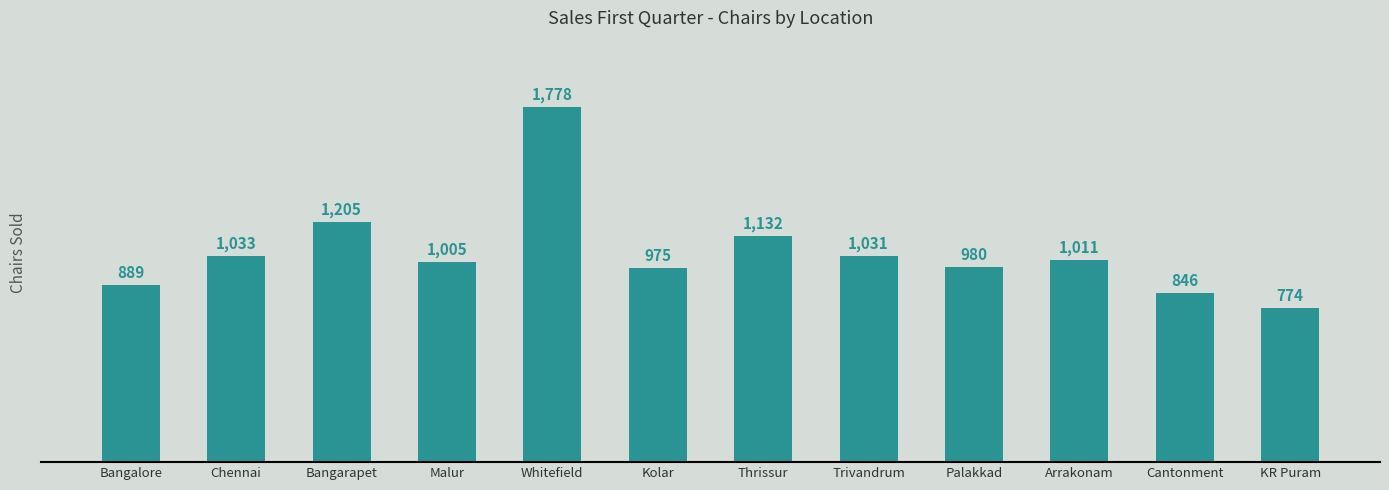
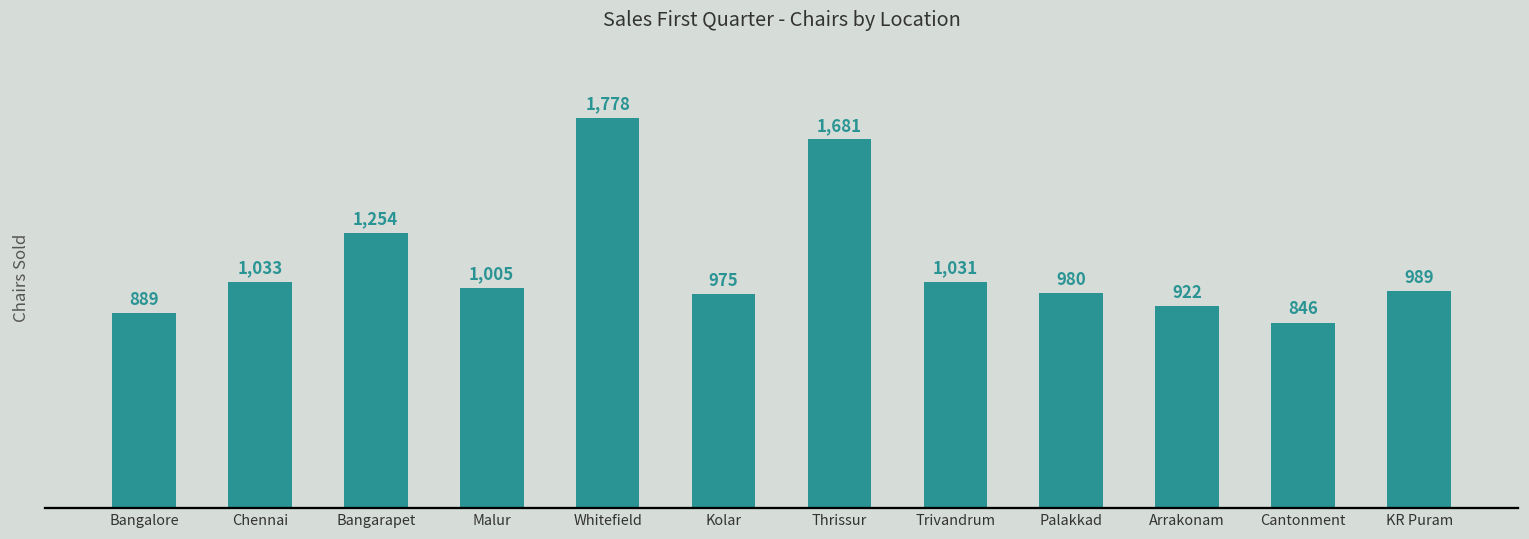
  {
    "Bangalore": "889",
    "Chennai": "1,033",
-   "Bangarapet": "1,205",
+   "Bangarapet": "1,254",
    "Malur": "1,005",
    "Whitefield": "1,778",
    "Kolar": "975",
-   "Thrissur": "1,132",
+   "Thrissur": "1,681",
    "Trivandrum": "1,031",
    "Palakkad": "980",
-   "Arrakonam": "1,011",
+   "Arrakonam": "922",
    "Cantonment": "846",
-   "KR Puram": "774"
+   "KR Puram": "989"
  }
